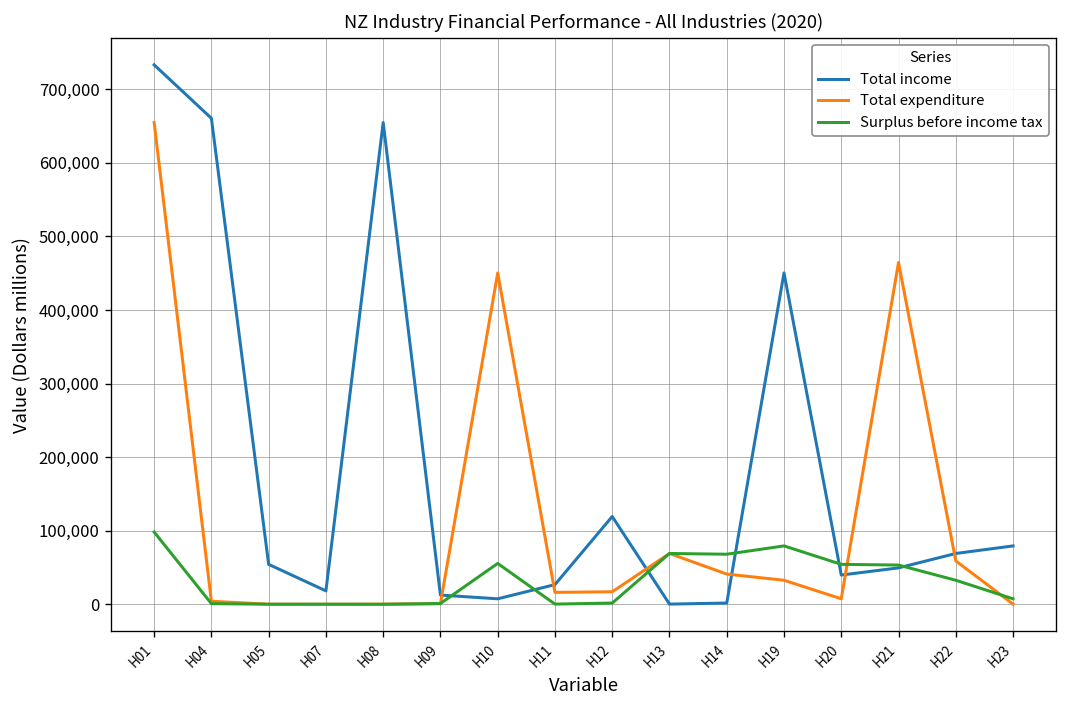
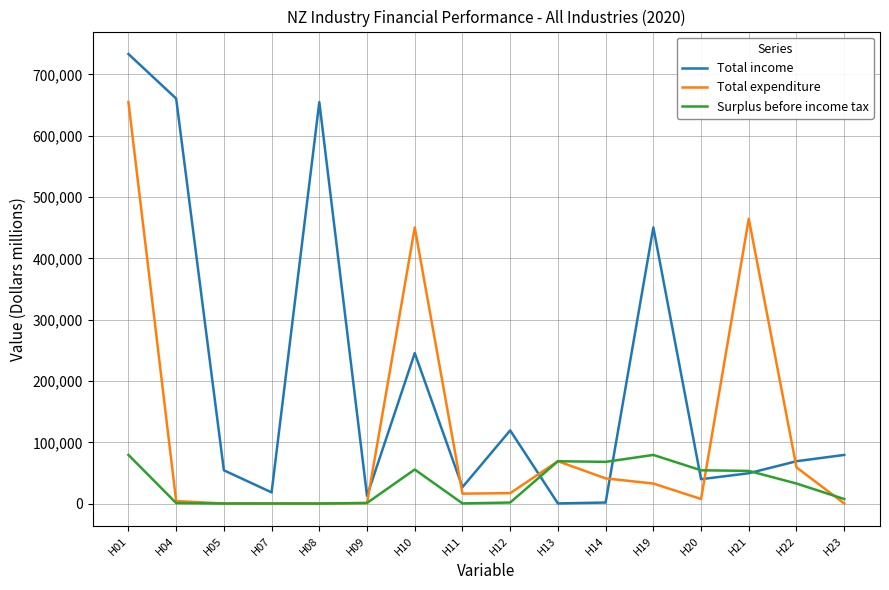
  {
    "Total income": {
      "H01": "730,000",
      "H04": "660,000",
      "H05": "50,000",
      "H07": "20,000",
      "H08": "650,000",
      "H09": "10,000",
-     "H10": "10,000",
+     "H10": "250,000",
      "H11": "30,000",
      "H12": "120,000",
      "H13": "0",
      "H14": "0",
      "H19": "450,000",
      "H20": "40,000",
      "H22": "70,000",
      "H23": "80,000"
    },
    "Total expenditure": {
      "H01": "650,000",
      "H10": "450,000",
      "H11": "20,000",
      "H12": "20,000",
      "H14": "40,000",
      "H19": "30,000",
      "H20": "10,000",
      "H21": "460,000",
      "H22": "60,000",
      "H23": "0"
    },
    "Surplus before income tax": {
-     "H01": "100,000",
+     "H01": "80,000",
      "H10": "60,000",
      "H11": "0",
      "H12": "0",
      "H14": "70,000",
      "H19": "80,000",
      "H20": "50,000",
      "H22": "30,000",
      "H23": "10,000"
    }
  }
